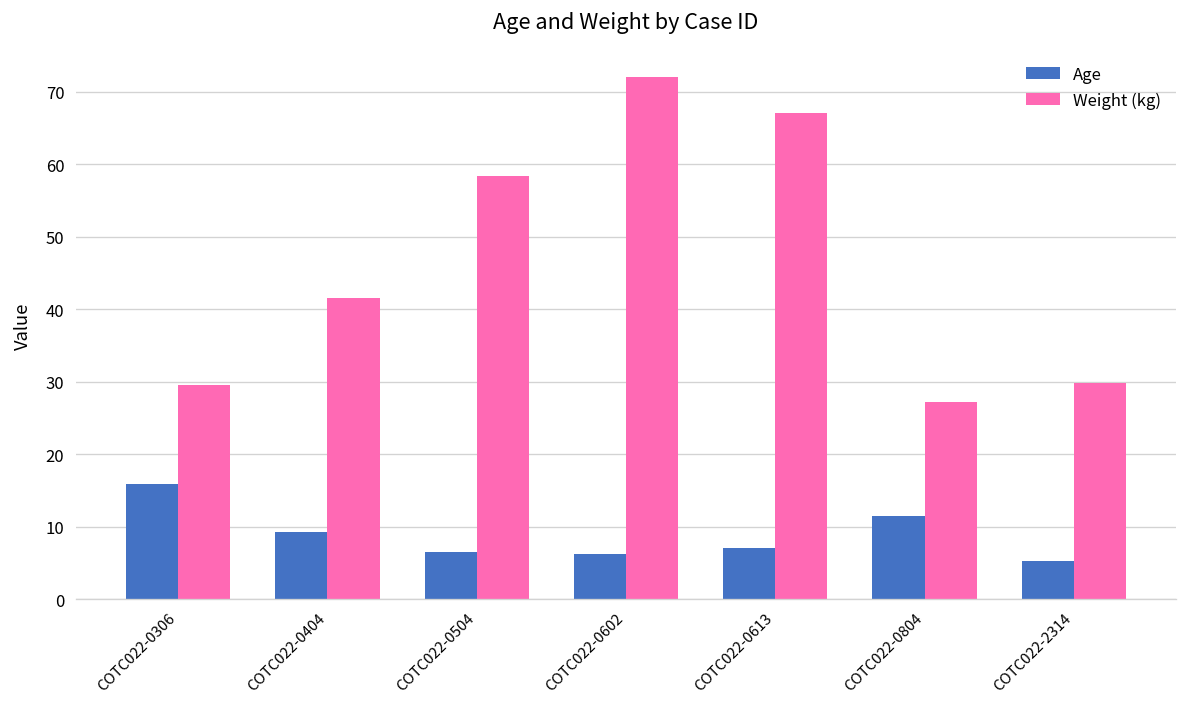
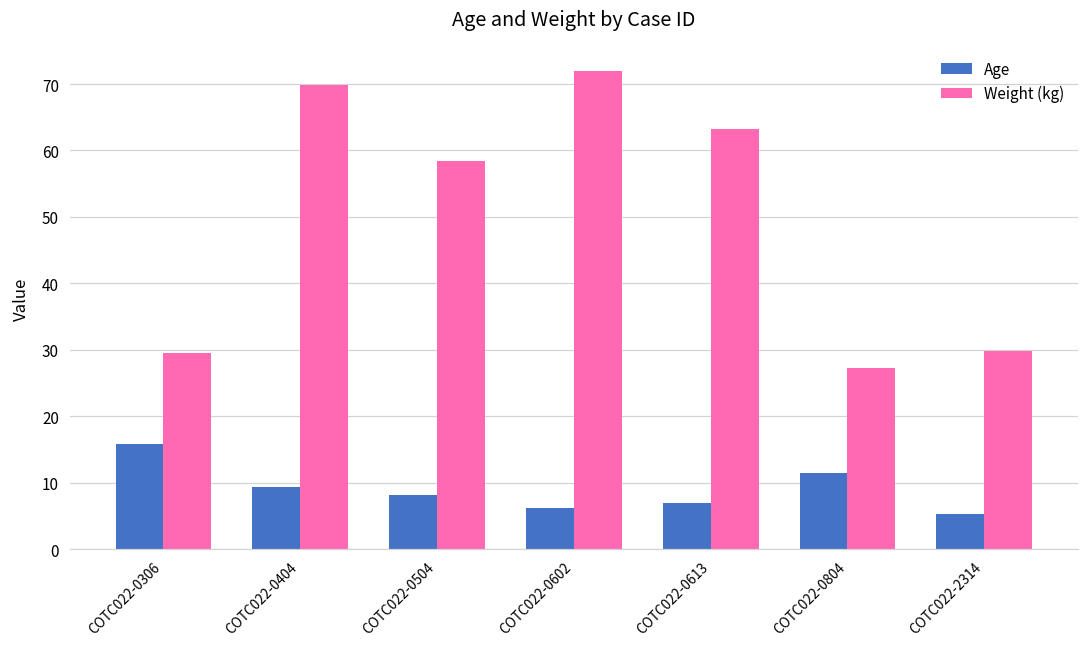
  {
    "Age": {
      "COTC022-0306": 16,
      "COTC022-0404": 9,
-     "COTC022-0504": 7,
+     "COTC022-0504": 8,
      "COTC022-0602": 6,
      "COTC022-0613": 7,
      "COTC022-0804": 12,
      "COTC022-2314": 5
    },
    "Weight (kg)": {
      "COTC022-0306": 30,
-     "COTC022-0404": 42,
+     "COTC022-0404": 70,
      "COTC022-0504": 58,
      "COTC022-0602": 72,
-     "COTC022-0613": 67,
+     "COTC022-0613": 63,
      "COTC022-0804": 27,
      "COTC022-2314": 30
    }
  }
